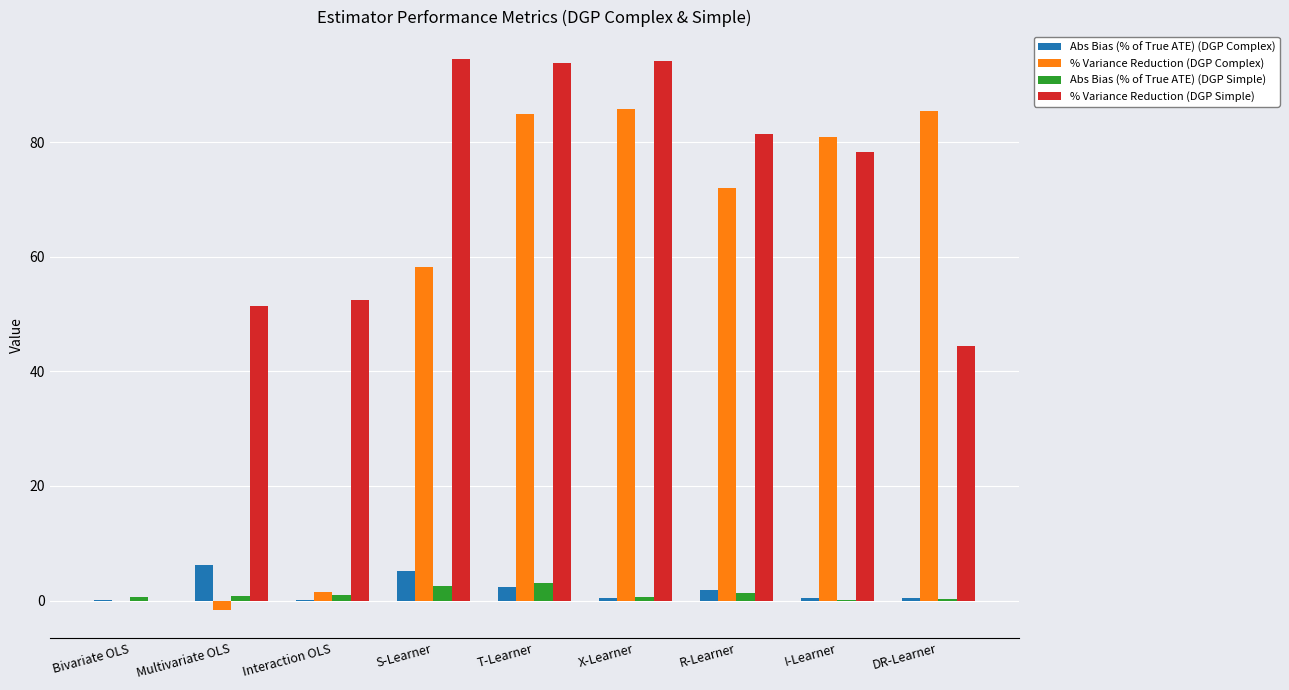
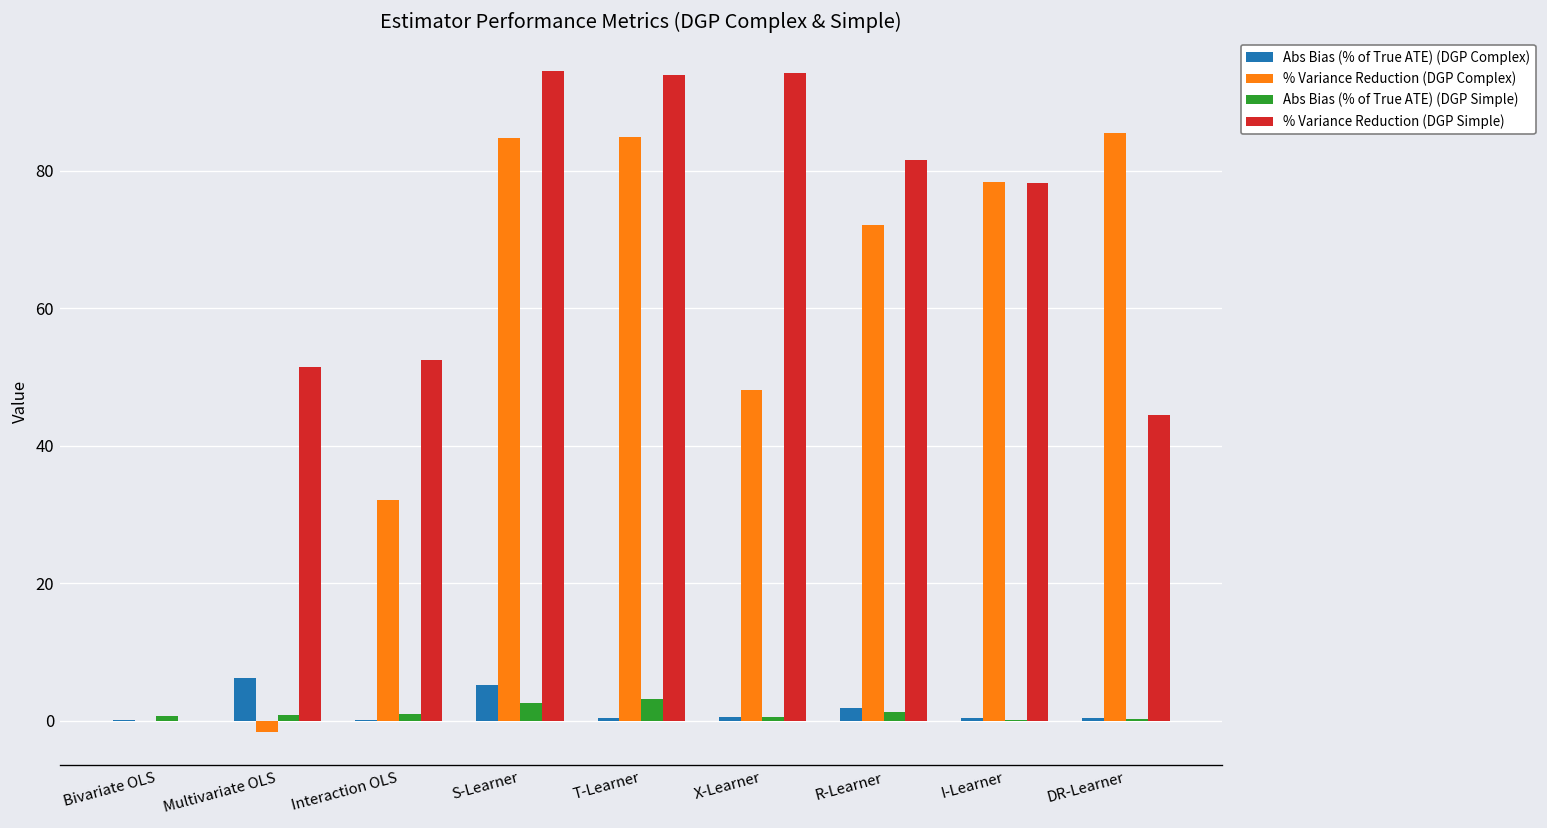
  {
    "Abs Bias (% of True ATE) (DGP Complex)": {
      "Multivariate OLS": 6,
      "S-Learner": 5,
-     "T-Learner": 2,
+     "T-Learner": 0,
      "X-Learner": 1,
      "R-Learner": 2
    },
    "% Variance Reduction (DGP Complex)": {
      "Bivariate OLS": 0,
      "Multivariate OLS": -2,
-     "Interaction OLS": 2,
-     "S-Learner": 58,
+     "Interaction OLS": 32,
+     "S-Learner": 85,
      "T-Learner": 85,
-     "X-Learner": 86,
+     "X-Learner": 48,
      "R-Learner": 72,
-     "I-Learner": 81,
+     "I-Learner": 78,
      "DR-Learner": 86
    },
    "Abs Bias (% of True ATE) (DGP Simple)": {
      "Bivariate OLS": 1,
      "Multivariate OLS": 1,
      "Interaction OLS": 1,
      "S-Learner": 3,
      "T-Learner": 3,
      "X-Learner": 1,
      "R-Learner": 1
    },
    "% Variance Reduction (DGP Simple)": {
      "Bivariate OLS": 0,
      "Multivariate OLS": 51,
      "Interaction OLS": 52,
      "S-Learner": 95,
      "T-Learner": 94,
      "X-Learner": 94,
      "R-Learner": 82,
      "I-Learner": 78,
      "DR-Learner": 44
    }
  }
